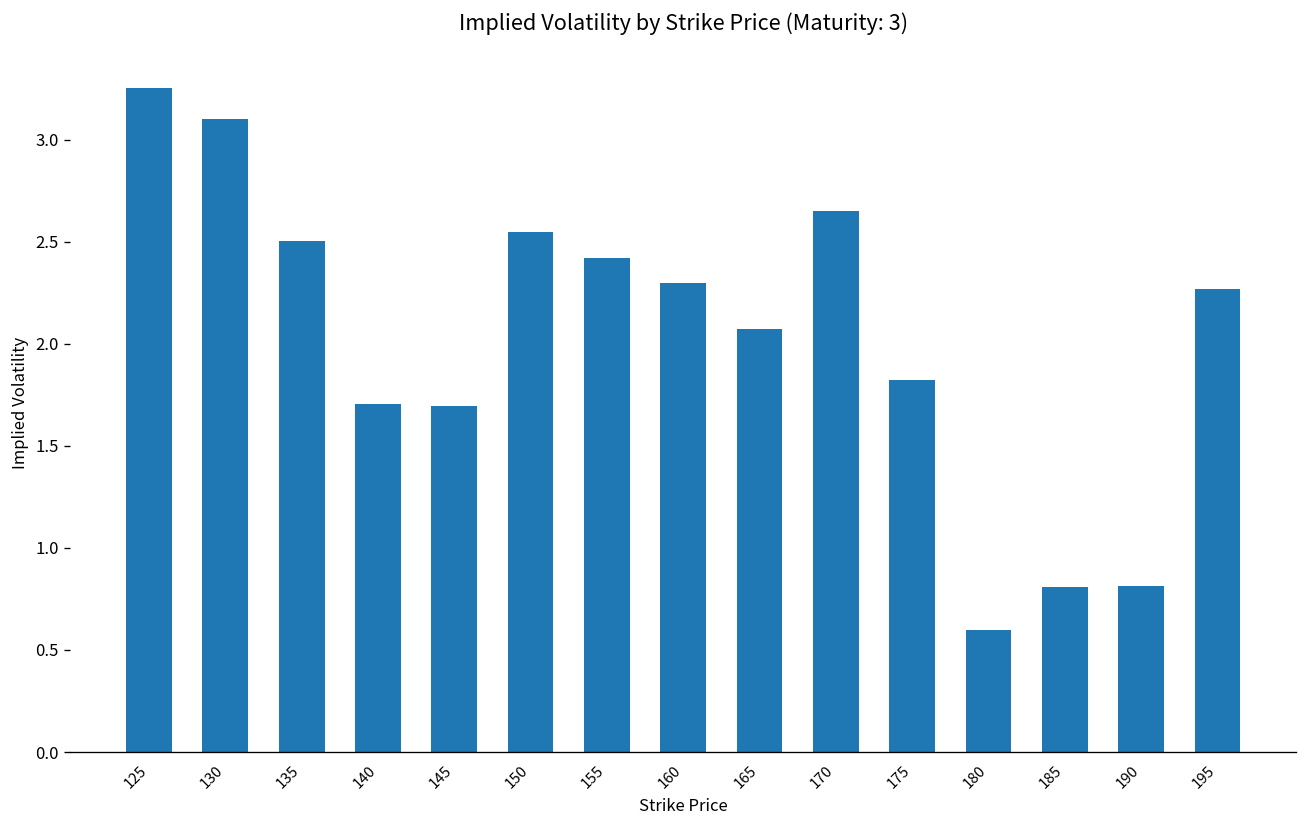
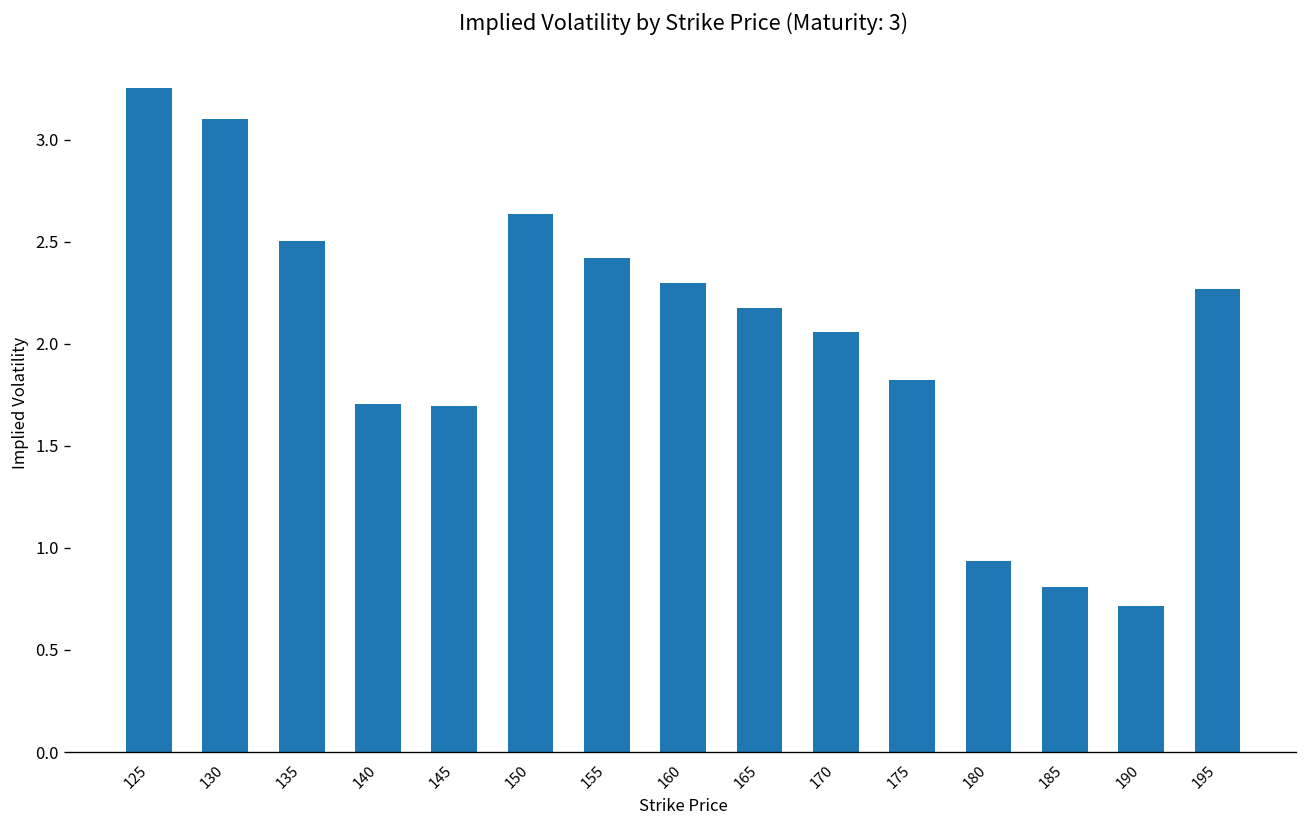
  {
    "125": 3.25,
    "130": 3.10,
    "135": 2.51,
    "140": 1.70,
    "145": 1.70,
-   "150": 2.55,
+   "150": 2.63,
    "155": 2.42,
    "160": 2.30,
-   "165": 2.07,
-   "170": 2.65,
+   "165": 2.18,
+   "170": 2.06,
    "175": 1.82,
-   "180": 0.60,
+   "180": 0.94,
    "185": 0.81,
-   "190": 0.81,
+   "190": 0.72,
    "195": 2.27
  }
